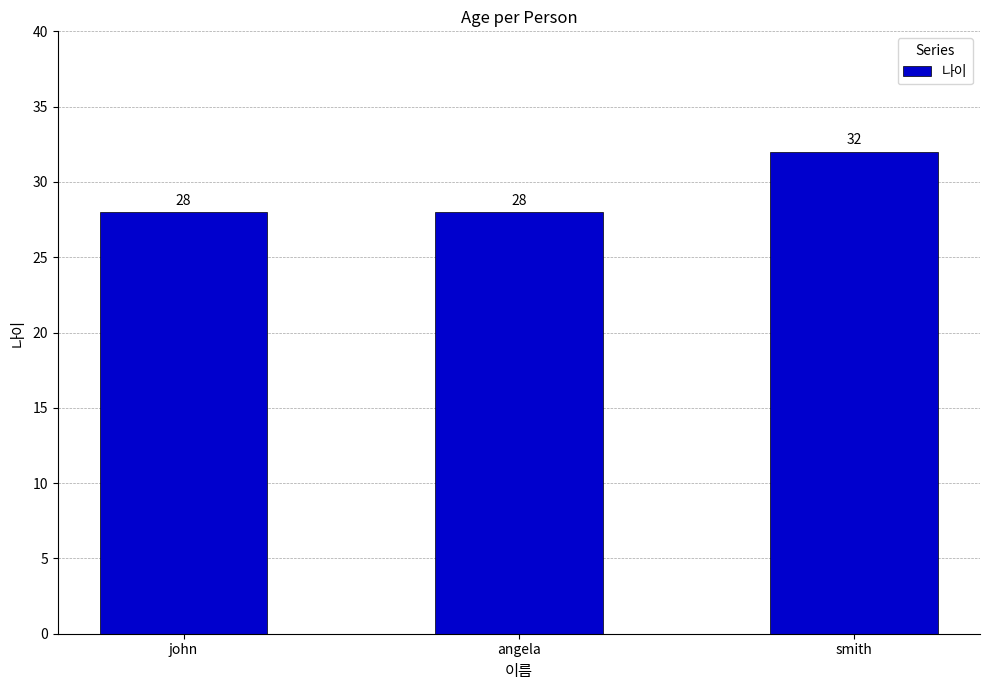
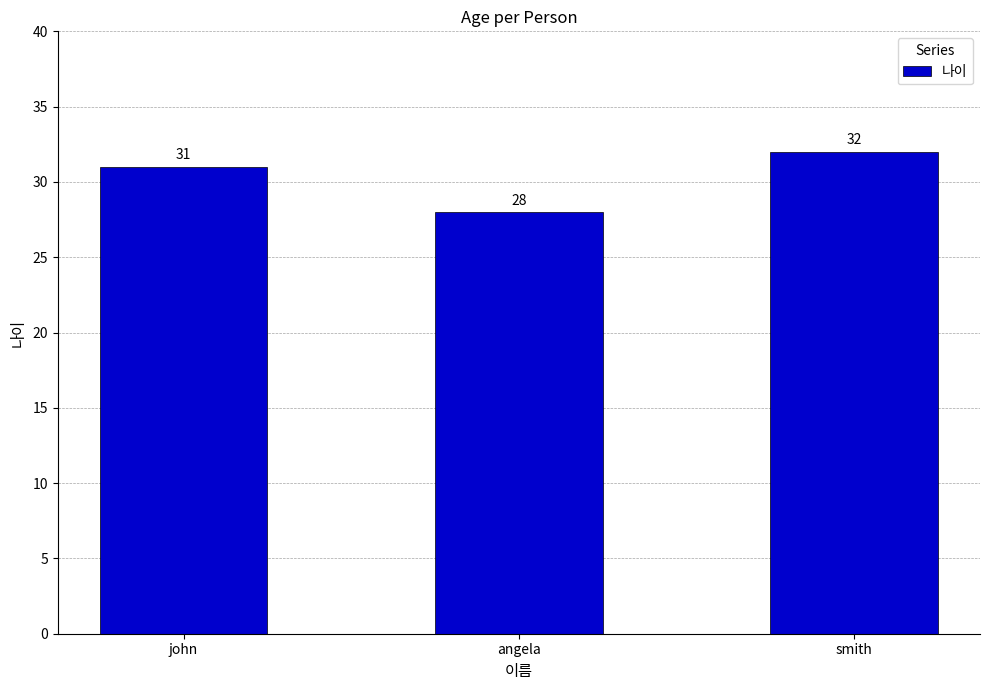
  {
-   "john": 28,
+   "john": 31,
    "angela": 28,
    "smith": 32
  }
